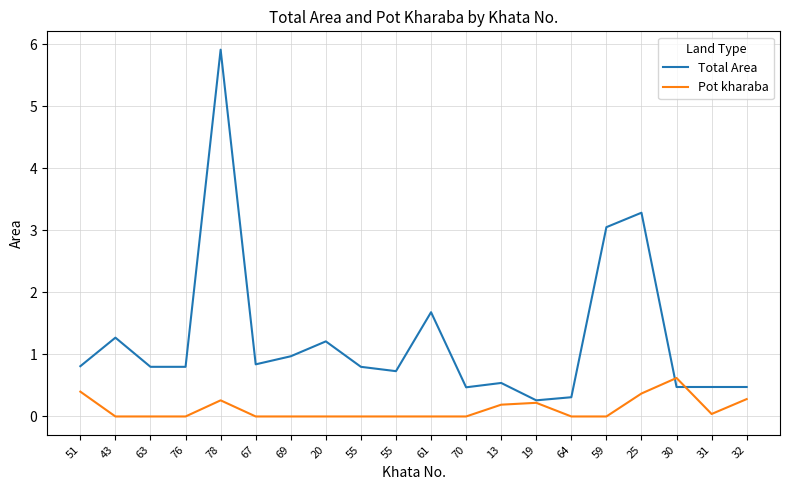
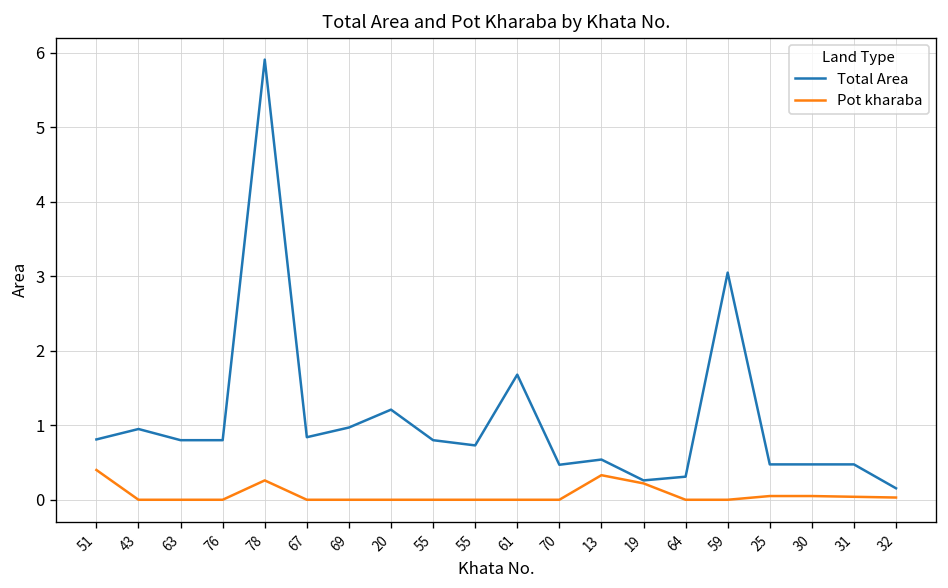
  {
    "Total Area": {
      "51": 0.8,
-     "43": 1.3,
+     "43": 1.0,
      "63": 0.8,
      "76": 0.8,
      "78": 5.9,
      "67": 0.8,
      "69": 1.0,
      "20": 1.2,
      "61": 1.7,
      "70": 0.5,
      "13": 0.5,
      "64": 0.3,
      "59": 3.1,
-     "25": 3.3,
+     "25": 0.5,
      "30": 0.5,
      "31": 0.5,
-     "32": 0.5
+     "32": 0.2
    },
    "Pot kharaba": {
      "51": 0.4,
      "43": 0.0,
      "63": 0.0,
      "76": 0.0,
      "78": 0.3,
      "67": 0.0,
      "69": 0.0,
      "20": 0.0,
      "61": 0.0,
      "70": 0.0,
-     "13": 0.2,
+     "13": 0.3,
      "64": 0.0,
      "59": 0.0,
-     "25": 0.4,
-     "30": 0.6,
+     "25": 0.1,
+     "30": 0.1,
      "31": 0.0,
-     "32": 0.3
+     "32": 0.0
    }
  }
